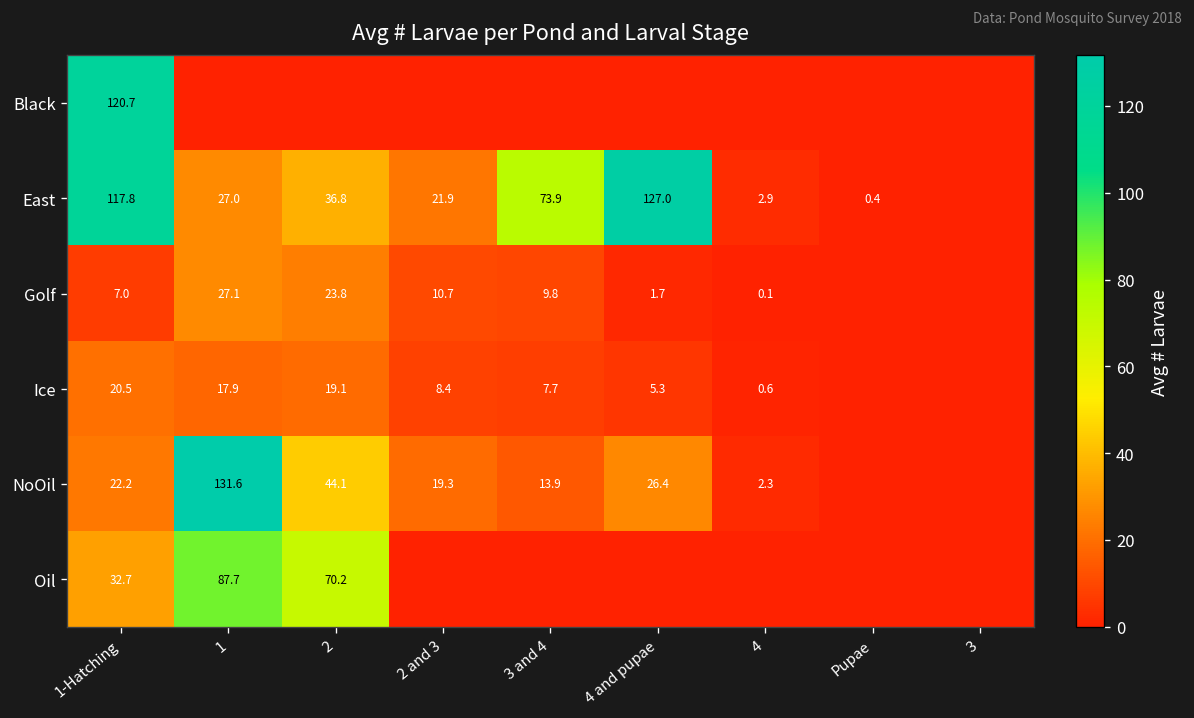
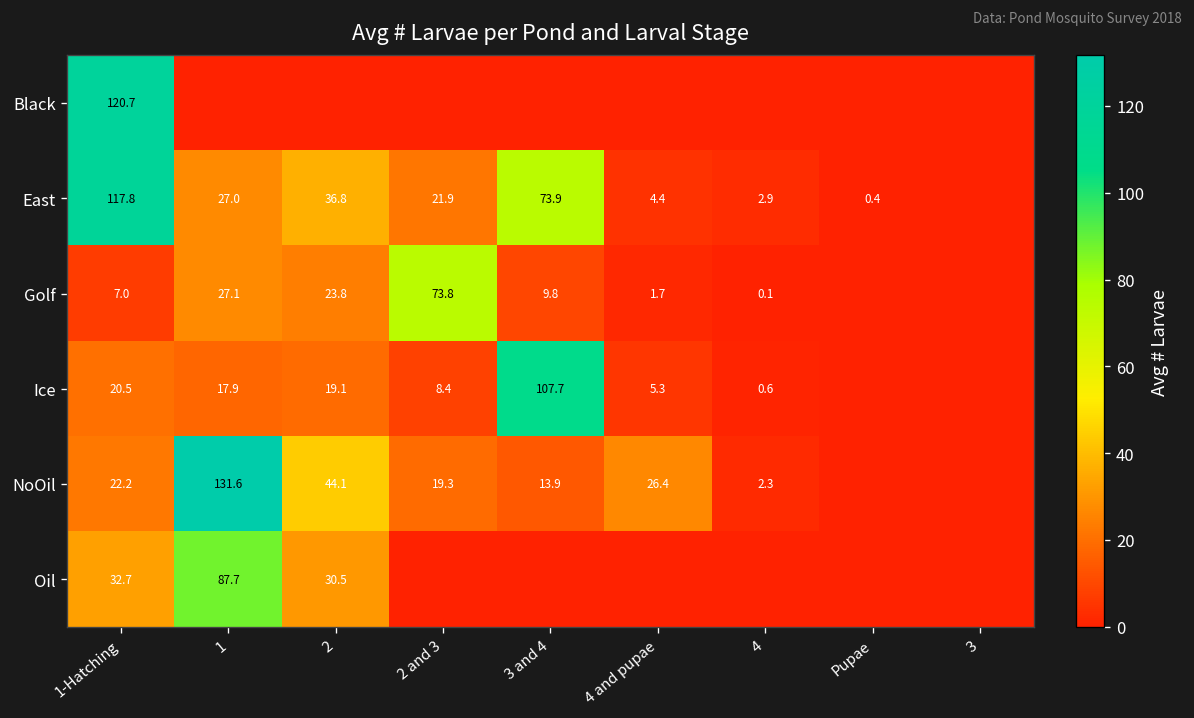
  {
    "Black": {
      "1-Hatching": 120.7
    },
    "East": {
      "1-Hatching": 117.8,
      "1": 27.0,
      "2": 36.8,
      "2 and 3": 21.9,
      "3 and 4": 73.9,
-     "4 and pupae": 127.0,
+     "4 and pupae": 4.4,
      "4": 2.9,
      "Pupae": 0.4
    },
    "Golf": {
      "1-Hatching": 7.0,
      "1": 27.1,
      "2": 23.8,
-     "2 and 3": 10.7,
+     "2 and 3": 73.8,
      "3 and 4": 9.8,
      "4 and pupae": 1.7,
      "4": 0.1
    },
    "Ice": {
      "1-Hatching": 20.5,
      "1": 17.9,
      "2": 19.1,
      "2 and 3": 8.4,
-     "3 and 4": 7.7,
+     "3 and 4": 107.7,
      "4 and pupae": 5.3,
      "4": 0.6
    },
    "NoOil": {
      "1-Hatching": 22.2,
      "1": 131.6,
      "2": 44.1,
      "2 and 3": 19.3,
      "3 and 4": 13.9,
      "4 and pupae": 26.4,
      "4": 2.3
    },
    "Oil": {
      "1-Hatching": 32.7,
      "1": 87.7,
-     "2": 70.2
+     "2": 30.5
    }
  }
